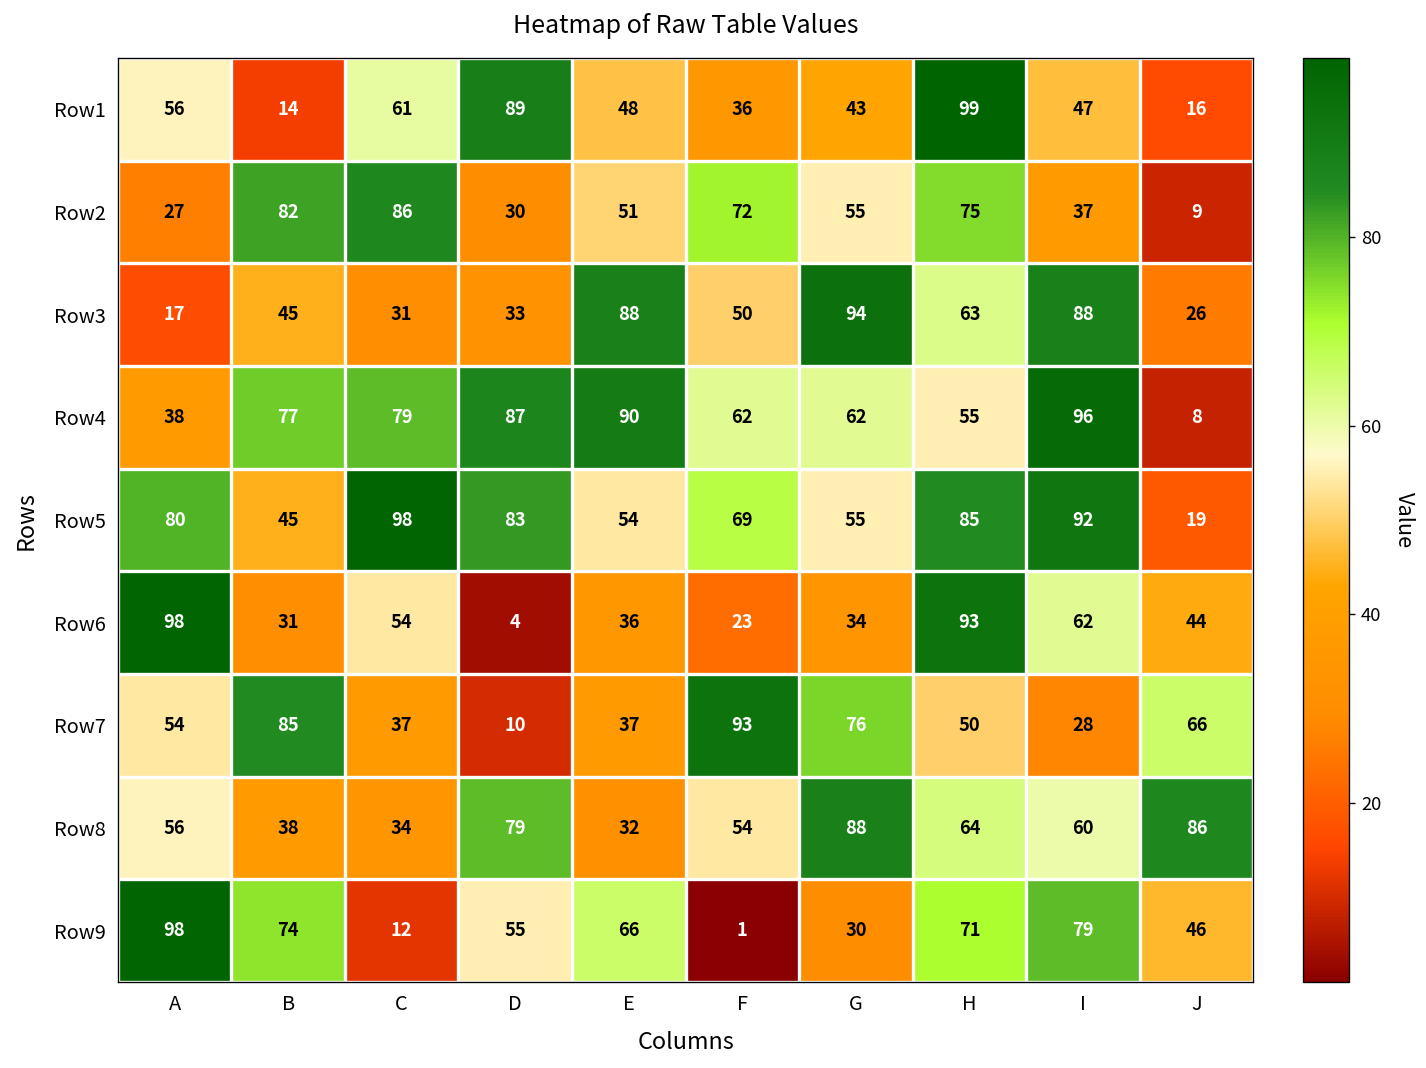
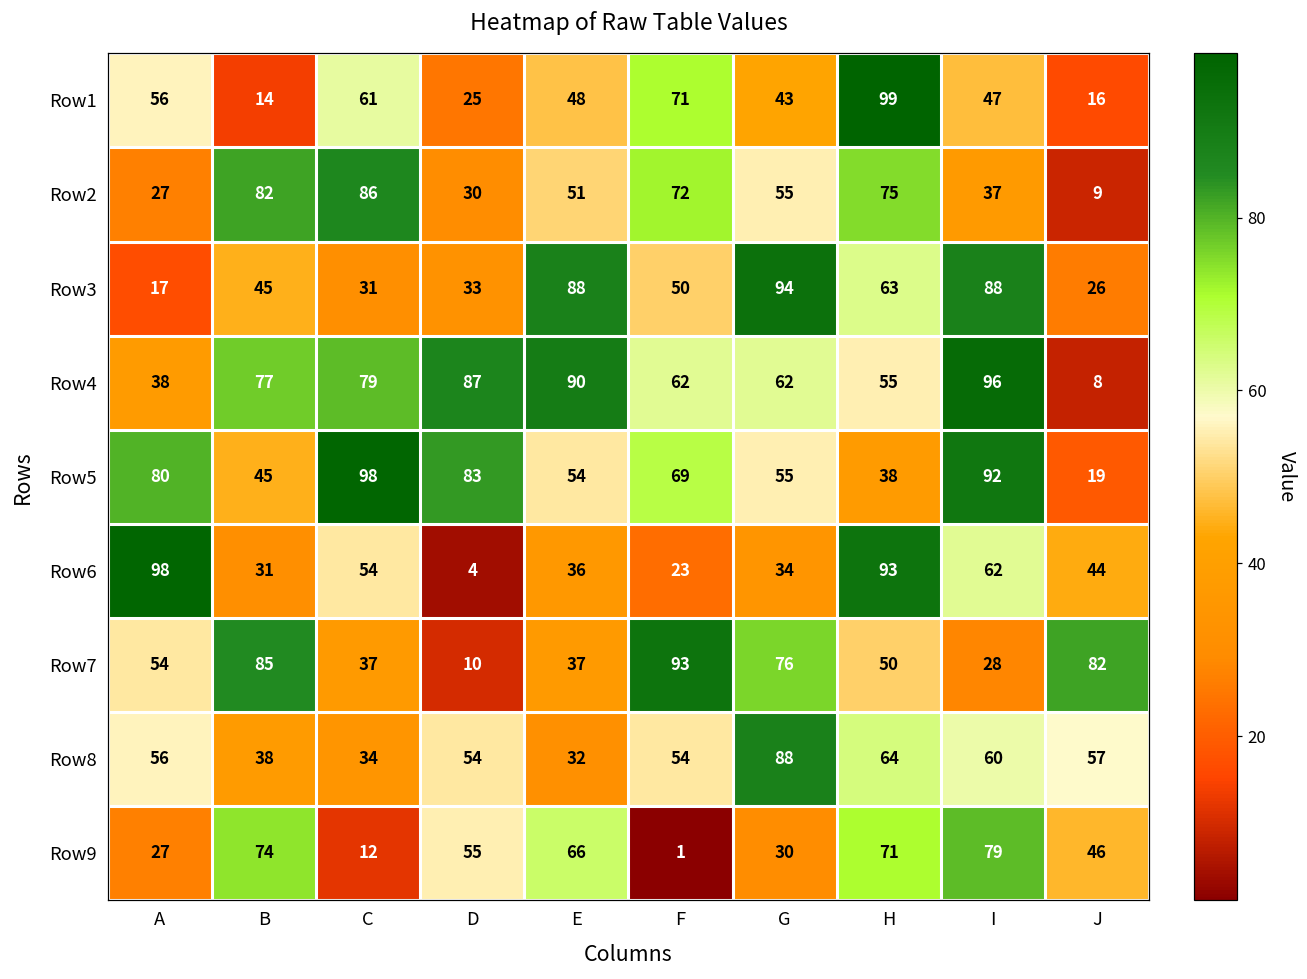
  {
    "Row1": {
      "A": 56,
      "B": 14,
      "C": 61,
-     "D": 89,
+     "D": 25,
      "E": 48,
-     "F": 36,
+     "F": 71,
      "G": 43,
      "H": 99,
      "I": 47,
      "J": 16
    },
    "Row2": {
      "A": 27,
      "B": 82,
      "C": 86,
      "D": 30,
      "E": 51,
      "F": 72,
      "G": 55,
      "H": 75,
      "I": 37,
      "J": 9
    },
    "Row3": {
      "A": 17,
      "B": 45,
      "C": 31,
      "D": 33,
      "E": 88,
      "F": 50,
      "G": 94,
      "H": 63,
      "I": 88,
      "J": 26
    },
    "Row4": {
      "A": 38,
      "B": 77,
      "C": 79,
      "D": 87,
      "E": 90,
      "F": 62,
      "G": 62,
      "H": 55,
      "I": 96,
      "J": 8
    },
    "Row5": {
      "A": 80,
      "B": 45,
      "C": 98,
      "D": 83,
      "E": 54,
      "F": 69,
      "G": 55,
-     "H": 85,
+     "H": 38,
      "I": 92,
      "J": 19
    },
    "Row6": {
      "A": 98,
      "B": 31,
      "C": 54,
      "D": 4,
      "E": 36,
      "F": 23,
      "G": 34,
      "H": 93,
      "I": 62,
      "J": 44
    },
    "Row7": {
      "A": 54,
      "B": 85,
      "C": 37,
      "D": 10,
      "E": 37,
      "F": 93,
      "G": 76,
      "H": 50,
      "I": 28,
-     "J": 66
+     "J": 82
    },
    "Row8": {
      "A": 56,
      "B": 38,
      "C": 34,
-     "D": 79,
+     "D": 54,
      "E": 32,
      "F": 54,
      "G": 88,
      "H": 64,
      "I": 60,
-     "J": 86
+     "J": 57
    },
    "Row9": {
-     "A": 98,
+     "A": 27,
      "B": 74,
      "C": 12,
      "D": 55,
      "E": 66,
      "F": 1,
      "G": 30,
      "H": 71,
      "I": 79,
      "J": 46
    }
  }
